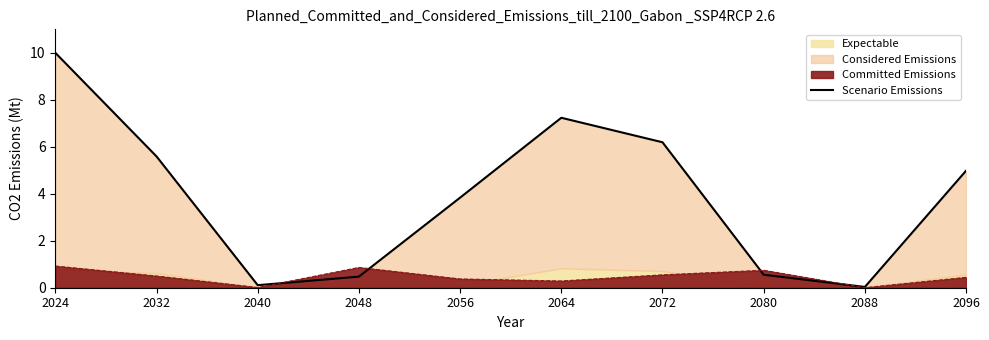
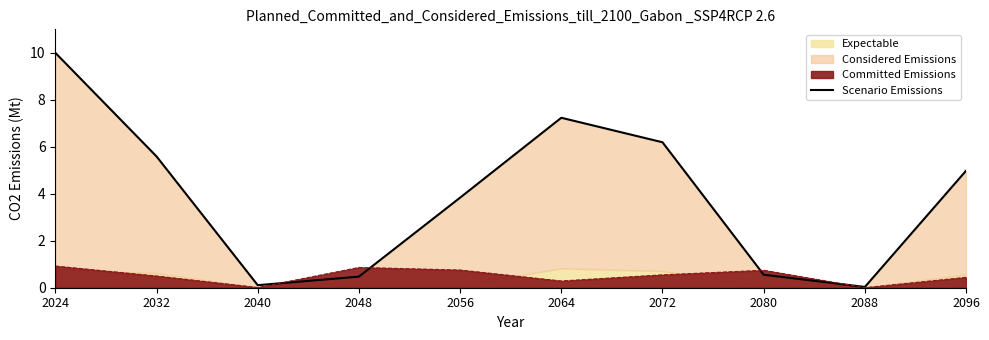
  {
    "Committed Emissions": {
      "2024": 0.9,
      "2032": 0.5,
      "2048": 0.9,
-     "2056": 0.4,
+     "2056": 0.8,
      "2064": 0.3,
      "2072": 0.5,
      "2080": 0.7,
      "2096": 0.4
    }
  }
